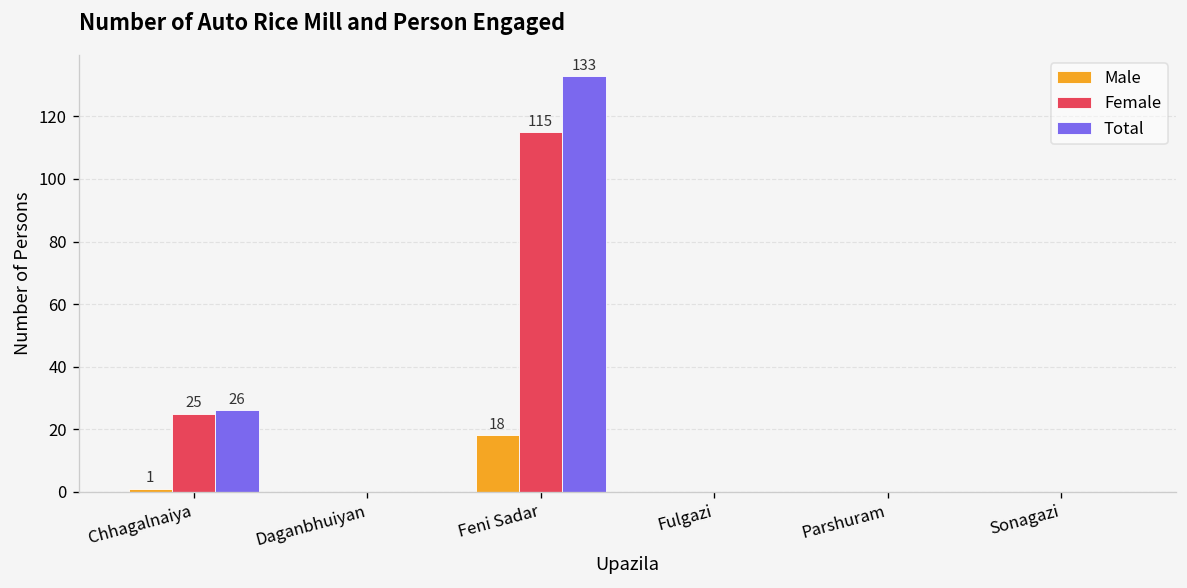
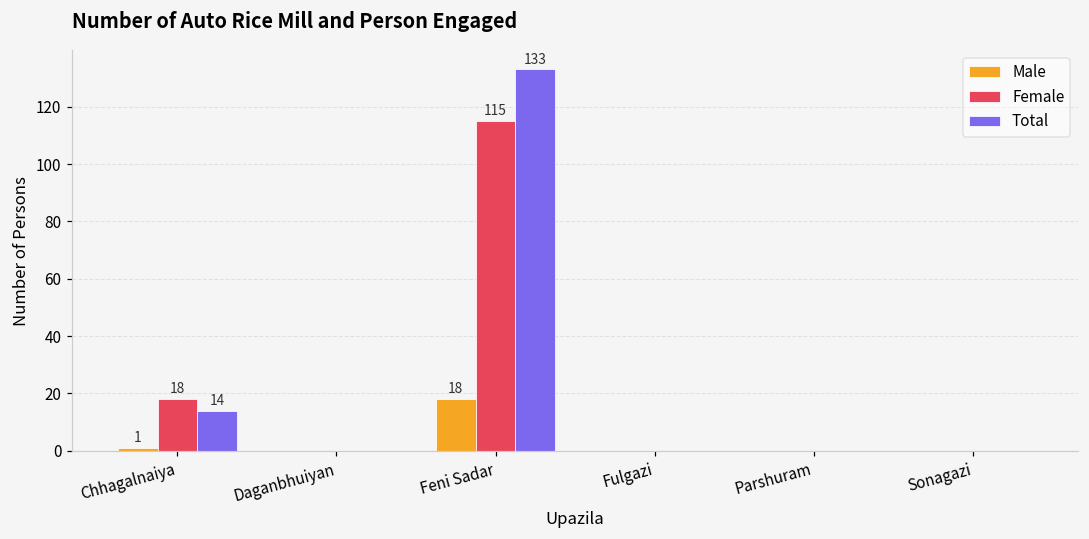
  {
    "Male": {
      "Chhagalnaiya": 1,
      "Feni Sadar": 18
    },
    "Female": {
-     "Chhagalnaiya": 25,
+     "Chhagalnaiya": 18,
      "Feni Sadar": 115
    },
    "Total": {
-     "Chhagalnaiya": 26,
+     "Chhagalnaiya": 14,
      "Feni Sadar": 133
    }
  }
